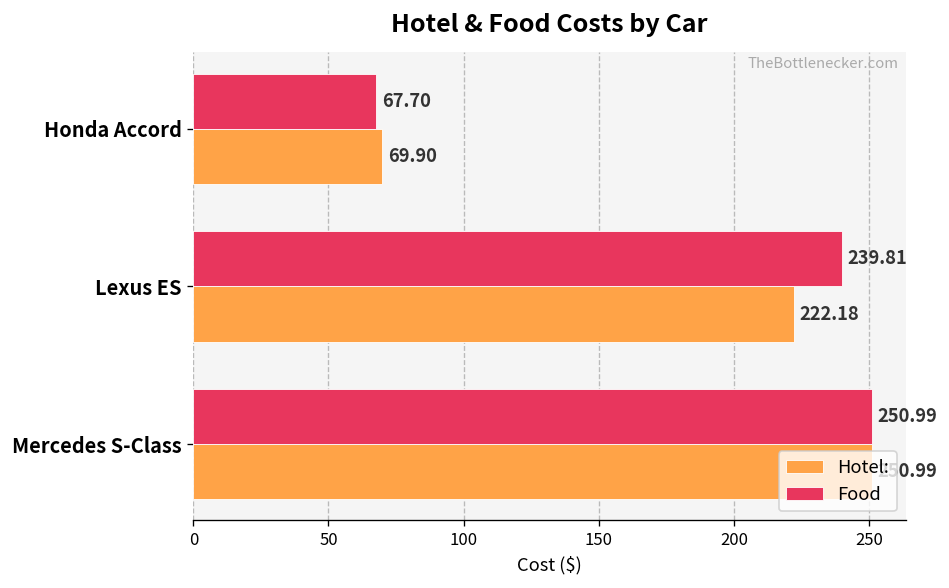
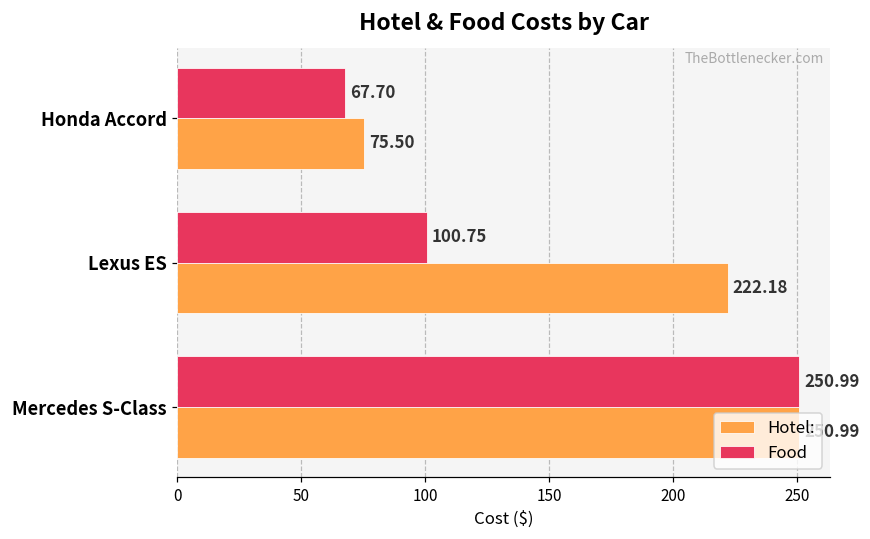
  {
    "Hotel:": {
-     "Honda Accord": 69.90,
+     "Honda Accord": 75.50,
      "Lexus ES": 222.18
    },
    "Food": {
      "Honda Accord": 67.70,
-     "Lexus ES": 239.81,
+     "Lexus ES": 100.75,
      "Mercedes S-Class": 250.99
    }
  }
